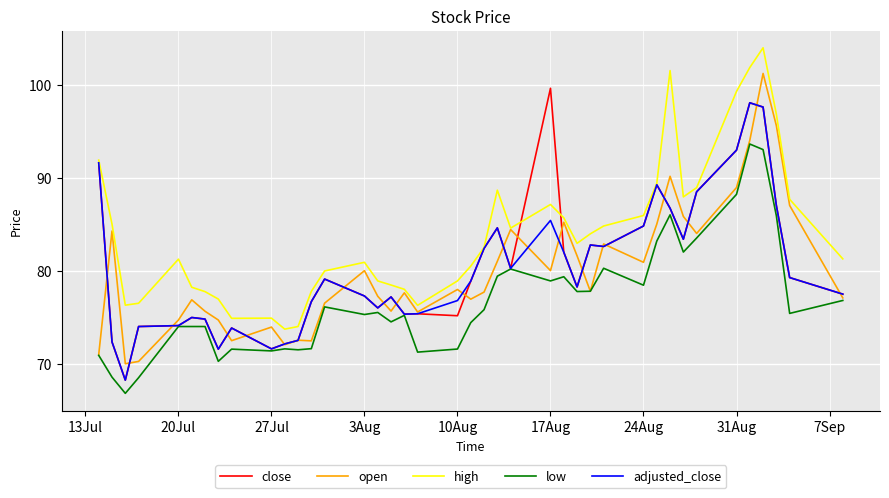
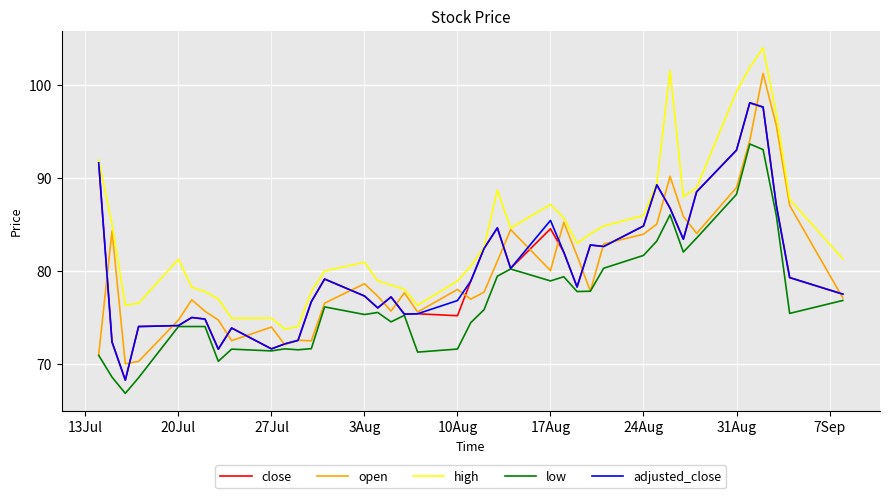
  {
    "close": {
      "10Aug": 75,
-     "17Aug": 100
+     "17Aug": 85
    },
    "open": {
      "20Jul": 75,
      "27Jul": 74,
-     "3Aug": 80,
+     "3Aug": 79,
      "10Aug": 78,
      "17Aug": 80,
-     "24Aug": 81,
+     "24Aug": 84,
      "31Aug": 89
    },
    "high": {
      "20Jul": 81,
      "27Jul": 75,
      "3Aug": 81,
      "10Aug": 79,
      "17Aug": 87,
      "24Aug": 86,
      "31Aug": 99
    },
    "low": {
      "3Aug": 75,
      "10Aug": 72,
      "17Aug": 79,
-     "24Aug": 78,
+     "24Aug": 82,
      "31Aug": 88
    },
    "adjusted_close": {
      "10Aug": 77,
      "17Aug": 85
    }
  }
